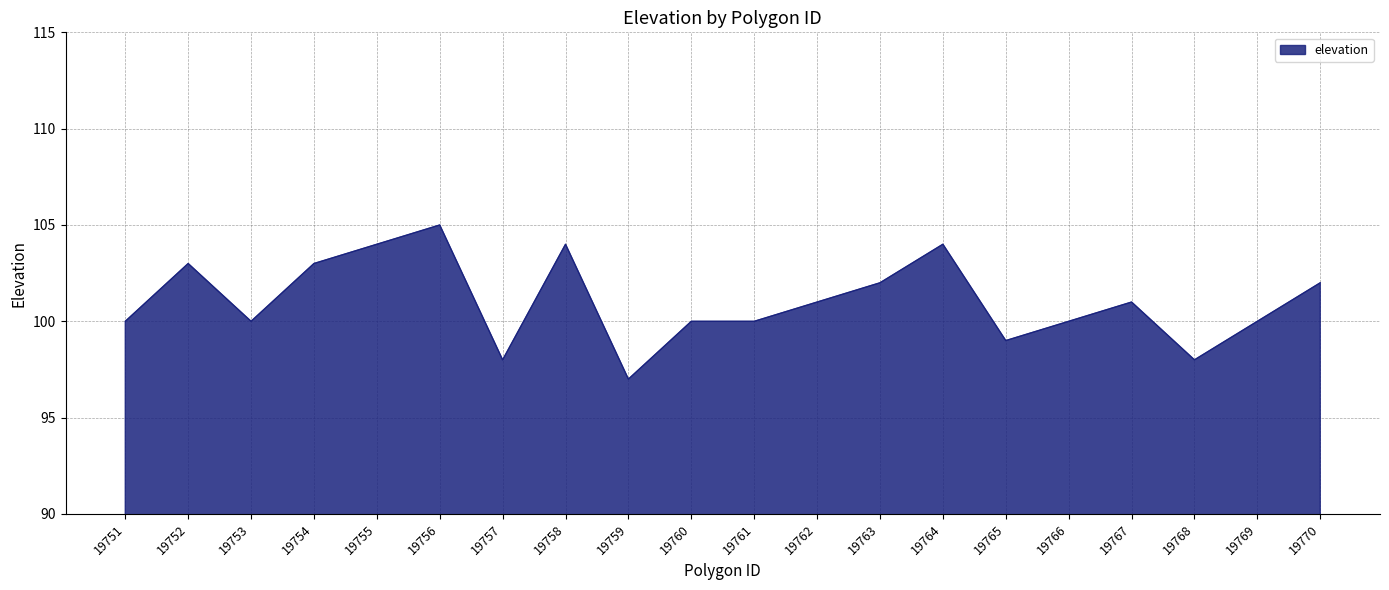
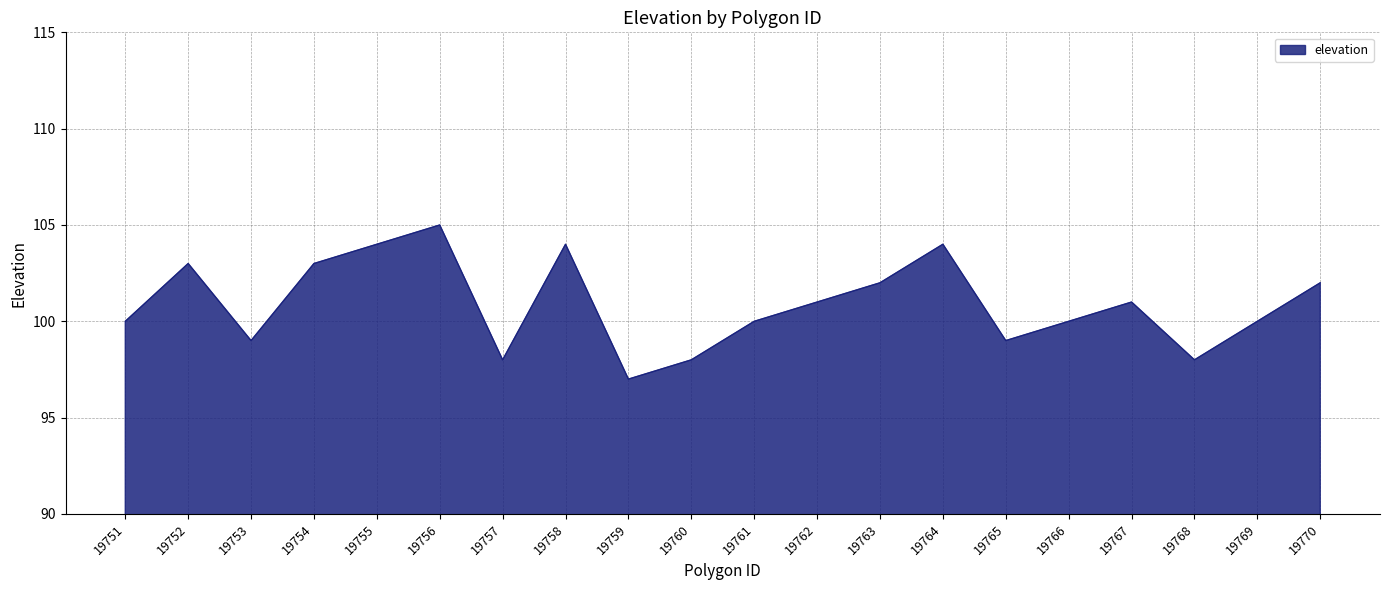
  {
    "19751": 100,
    "19752": 103,
-   "19753": 100,
+   "19753": 99,
    "19754": 103,
    "19755": 104,
    "19756": 105,
    "19757": 98,
    "19758": 104,
    "19759": 97,
-   "19760": 100,
+   "19760": 98,
    "19761": 100,
    "19762": 101,
    "19763": 102,
    "19764": 104,
    "19765": 99,
    "19766": 100,
    "19767": 101,
    "19768": 98,
    "19769": 100,
    "19770": 102
  }
